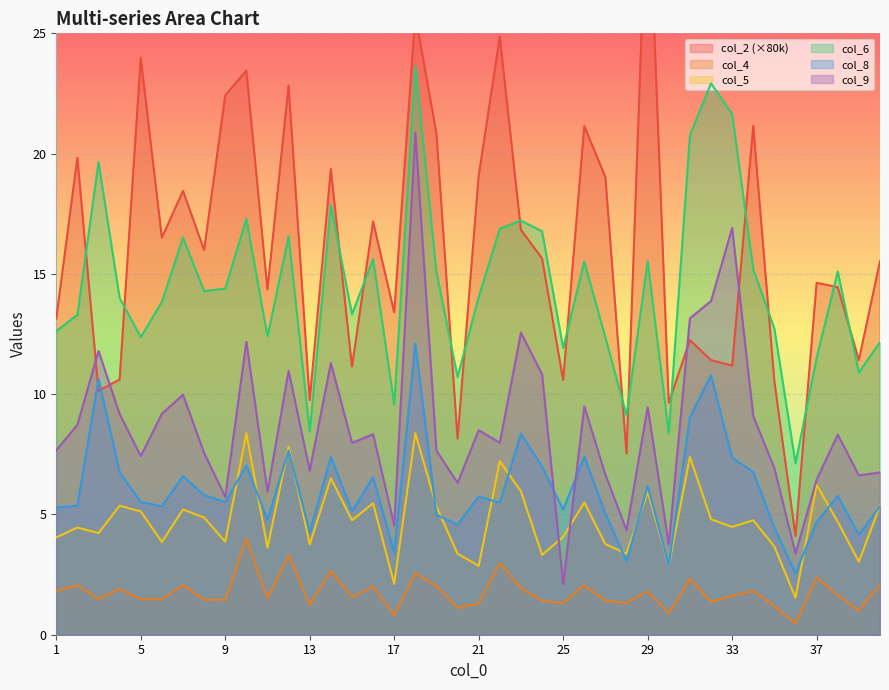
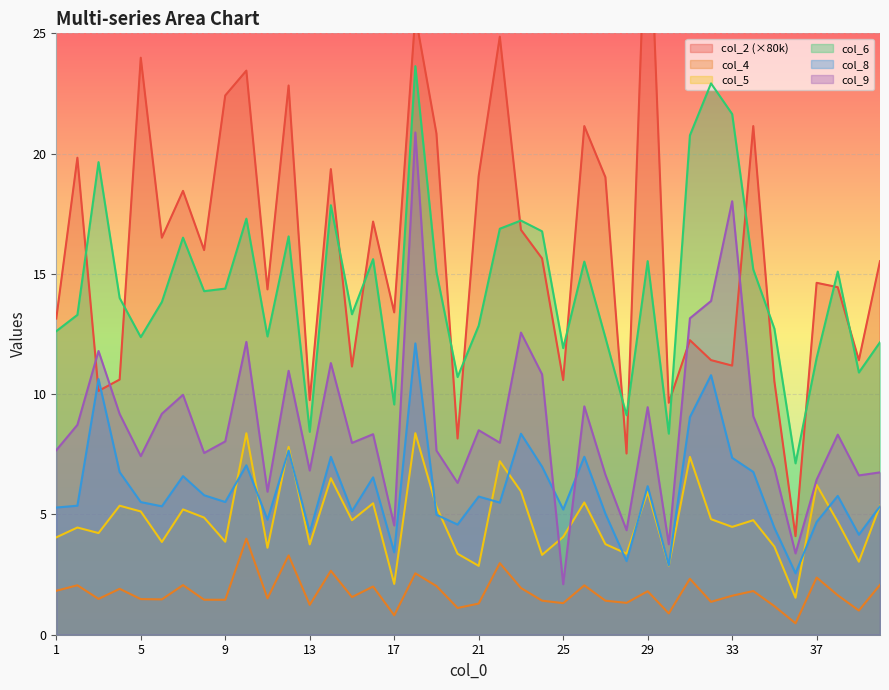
  {
    "col_6": {
      "1": 12.6,
      "5": 12.4,
      "9": 14.4,
      "13": 8.4,
      "17": 9.6,
-     "21": 14.0,
+     "21": 12.9,
      "25": 11.9,
      "29": 15.5,
      "33": 21.6,
      "37": 11.5
    },
    "col_8": {
      "1": 5.3,
      "5": 5.5,
      "9": 5.5,
      "13": 4.3,
      "17": 3.4,
      "21": 5.7,
      "25": 5.2,
      "29": 6.2,
      "33": 7.4,
      "37": 4.7
    },
    "col_9": {
      "1": 7.7,
      "5": 7.4,
-     "9": 5.7,
+     "9": 8.0,
      "13": 6.8,
      "17": 4.5,
      "21": 8.5,
      "25": 2.1,
      "29": 9.5,
-     "33": 16.9,
+     "33": 18.0,
      "37": 6.4
    }
  }
